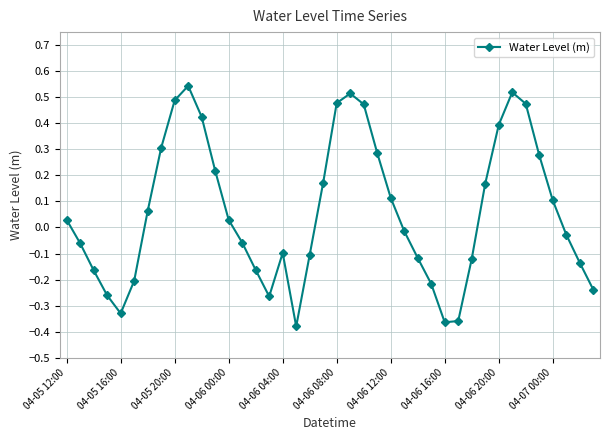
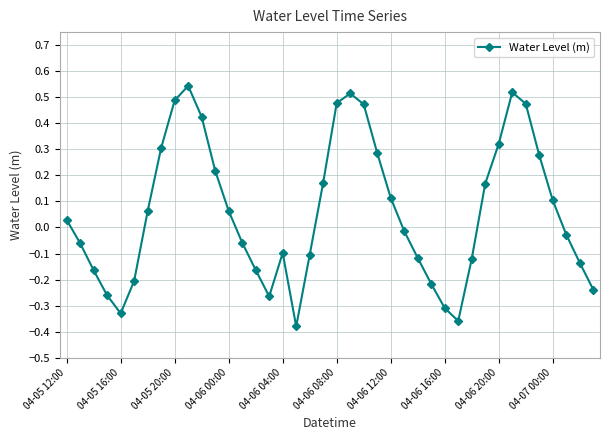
  {
    "04-05 12:00": 0.03,
    "04-05 16:00": -0.33,
    "04-05 20:00": 0.49,
-   "04-06 00:00": 0.03,
+   "04-06 00:00": 0.06,
    "04-06 04:00": -0.10,
    "04-06 08:00": 0.48,
    "04-06 12:00": 0.11,
-   "04-06 16:00": -0.36,
-   "04-06 20:00": 0.39,
+   "04-06 16:00": -0.31,
+   "04-06 20:00": 0.32,
    "04-07 00:00": 0.10
  }
